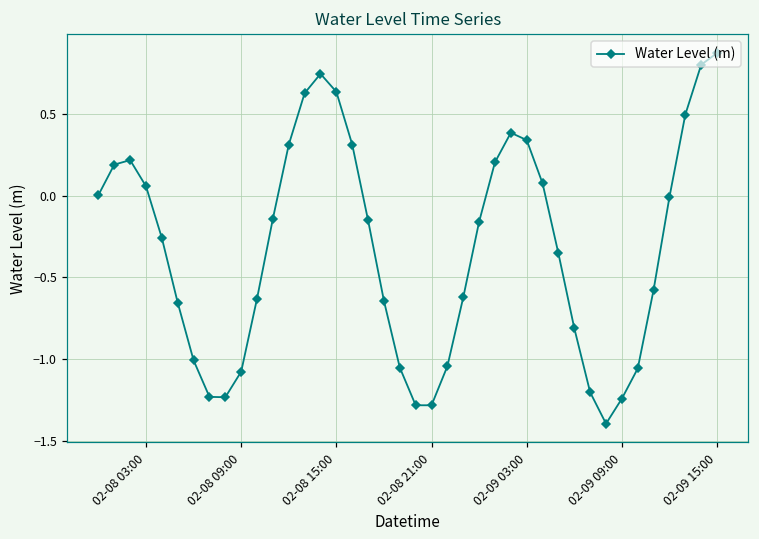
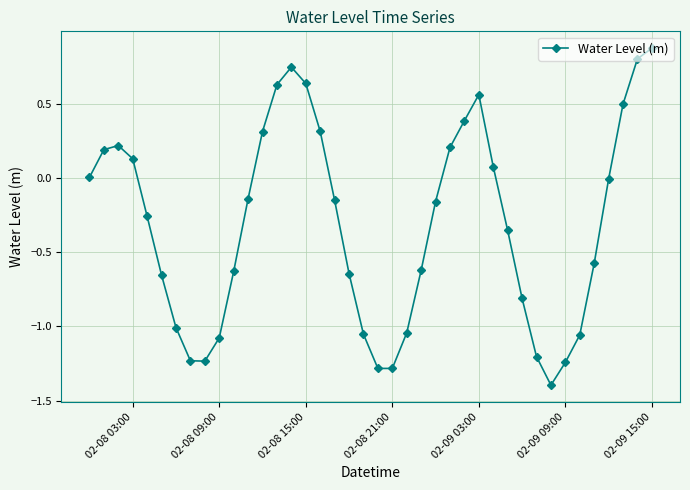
  {
-   "02-08 03:00": 0.06,
+   "02-08 03:00": 0.13,
    "02-08 09:00": -1.08,
    "02-08 15:00": 0.64,
    "02-08 21:00": -1.28,
-   "02-09 03:00": 0.34,
+   "02-09 03:00": 0.56,
    "02-09 09:00": -1.24
  }
